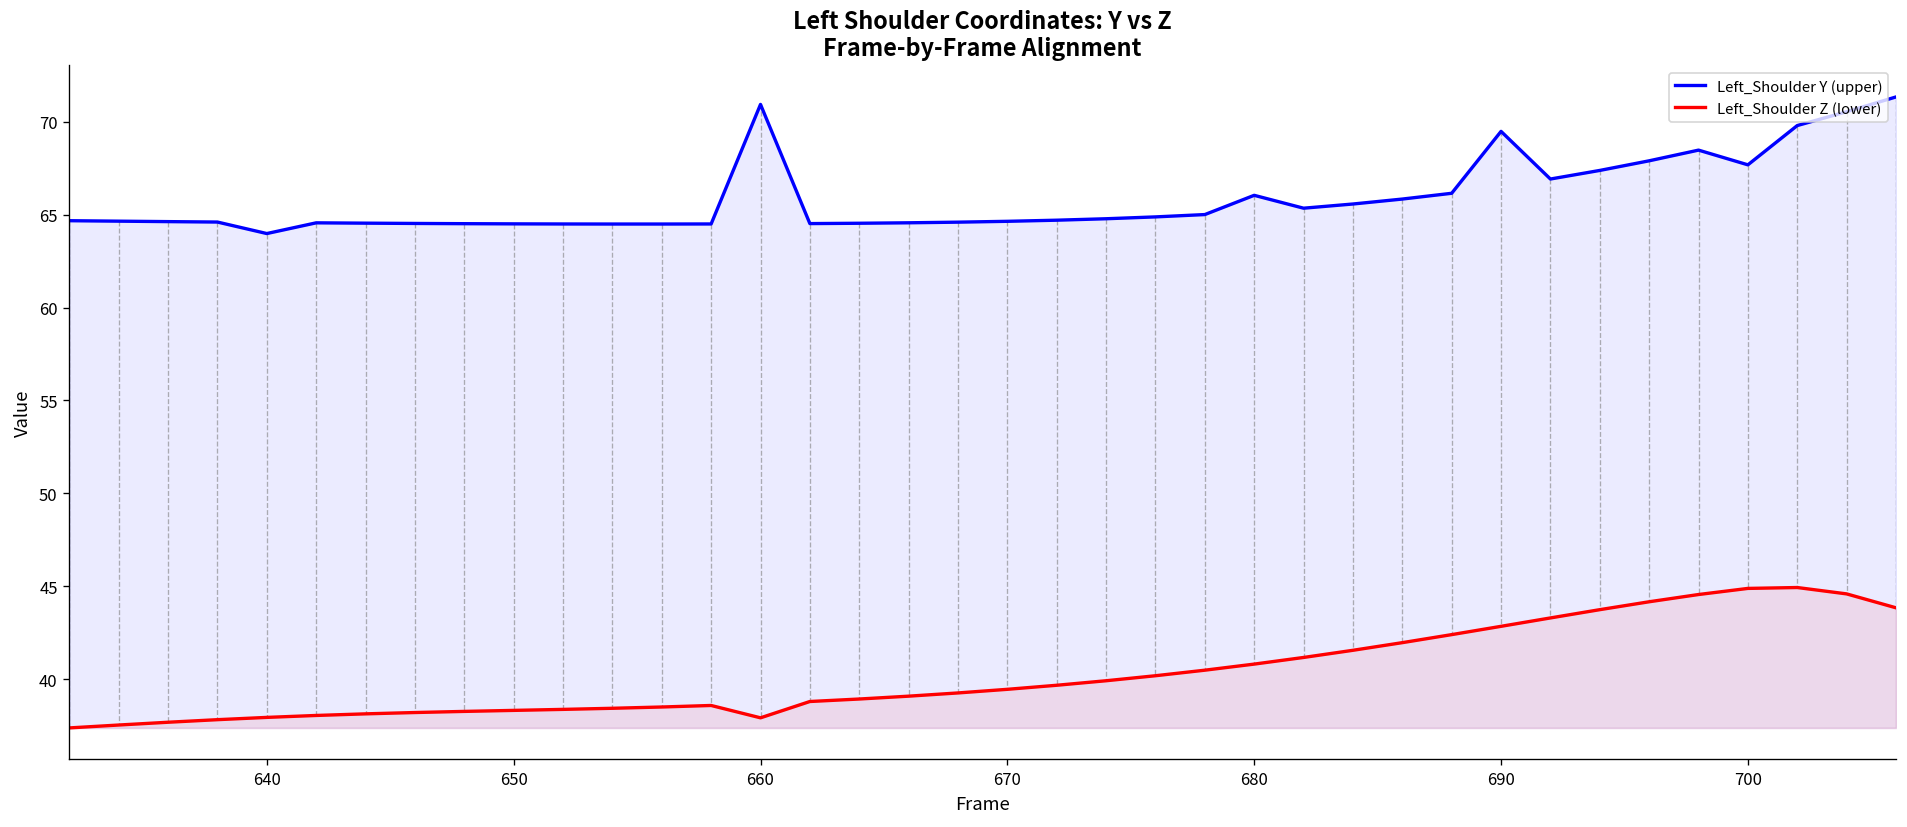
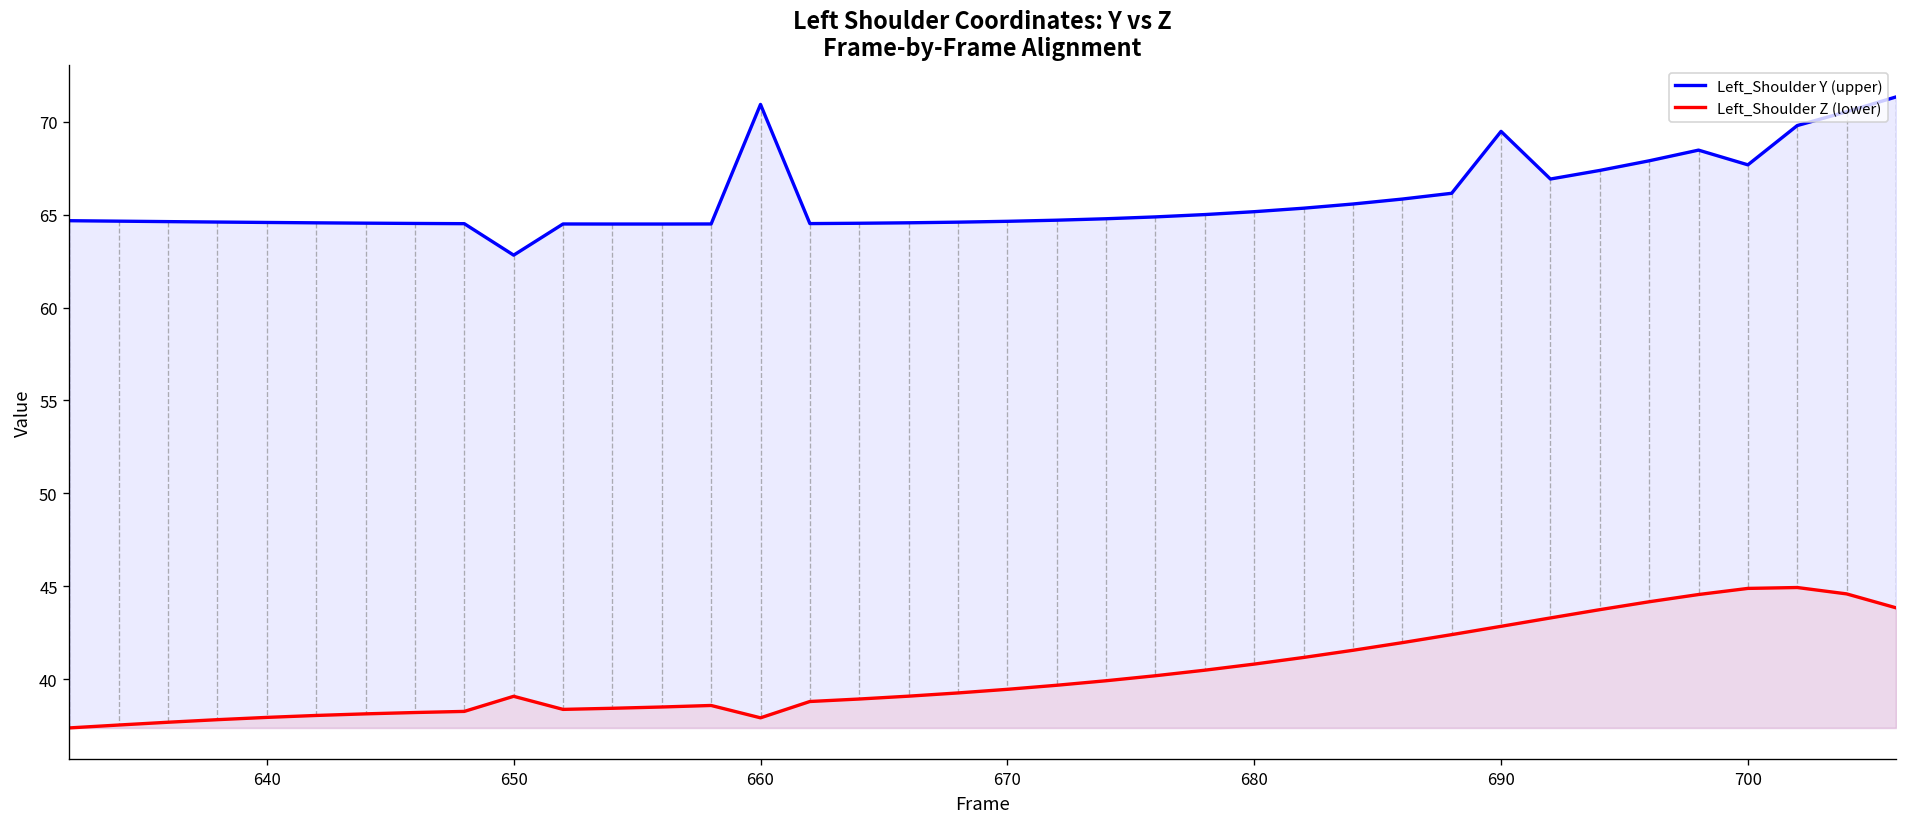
  {
    "Left_Shoulder Y (upper)": {
-     "640": 64.0,
-     "650": 64.5,
-     "680": 66.0
+     "640": 64.6,
+     "650": 62.8,
+     "680": 65.2
    },
    "Left_Shoulder Z (lower)": {
-     "650": 38.3
+     "650": 39.1
    }
  }
